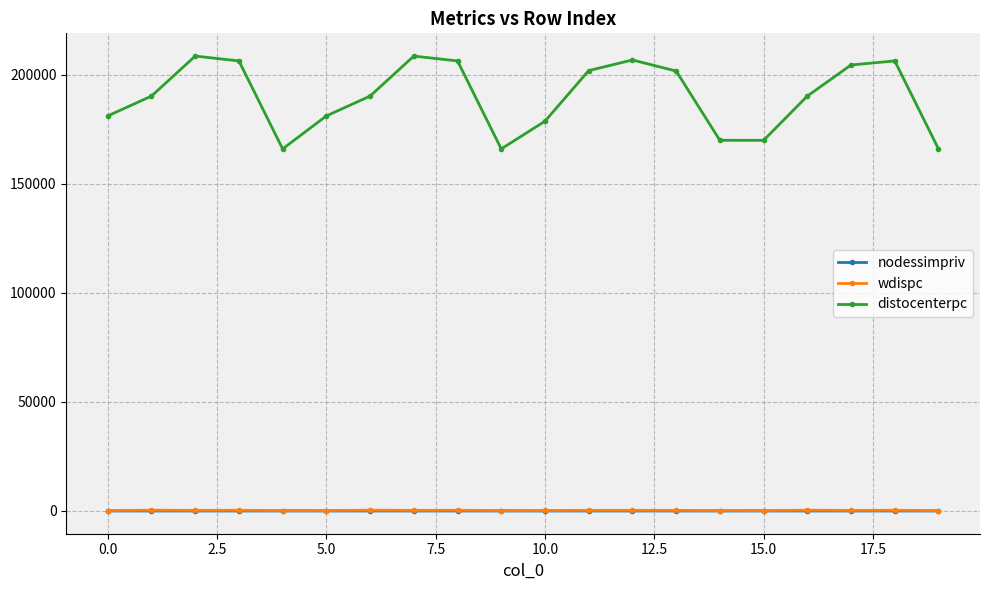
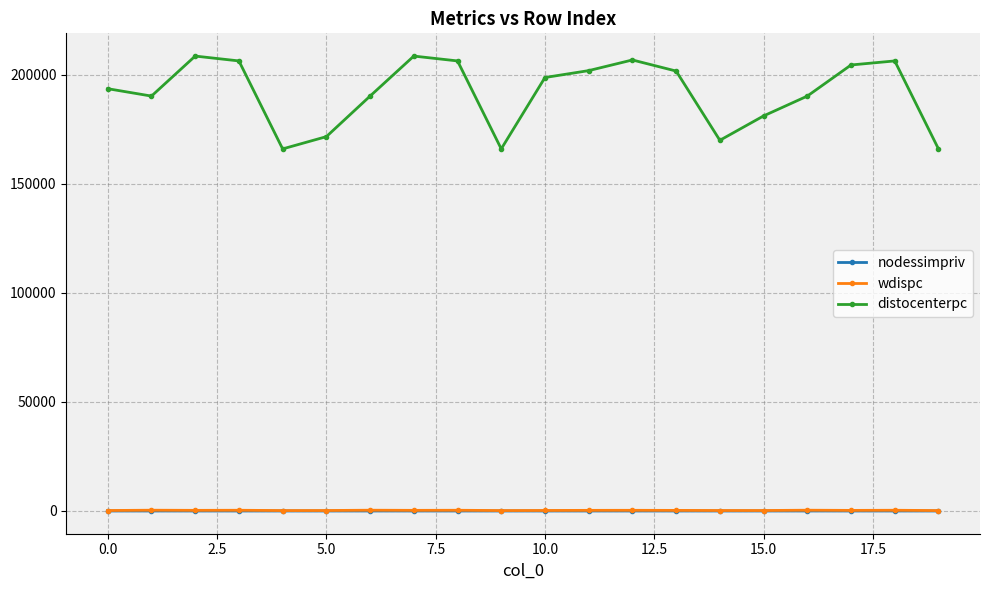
  {
    "distocenterpc": {
-     "0.0": 181000,
-     "5.0": 181000,
-     "10.0": 179000,
-     "15.0": 170000
+     "0.0": 194000,
+     "5.0": 172000,
+     "10.0": 199000,
+     "15.0": 181000
    }
  }
